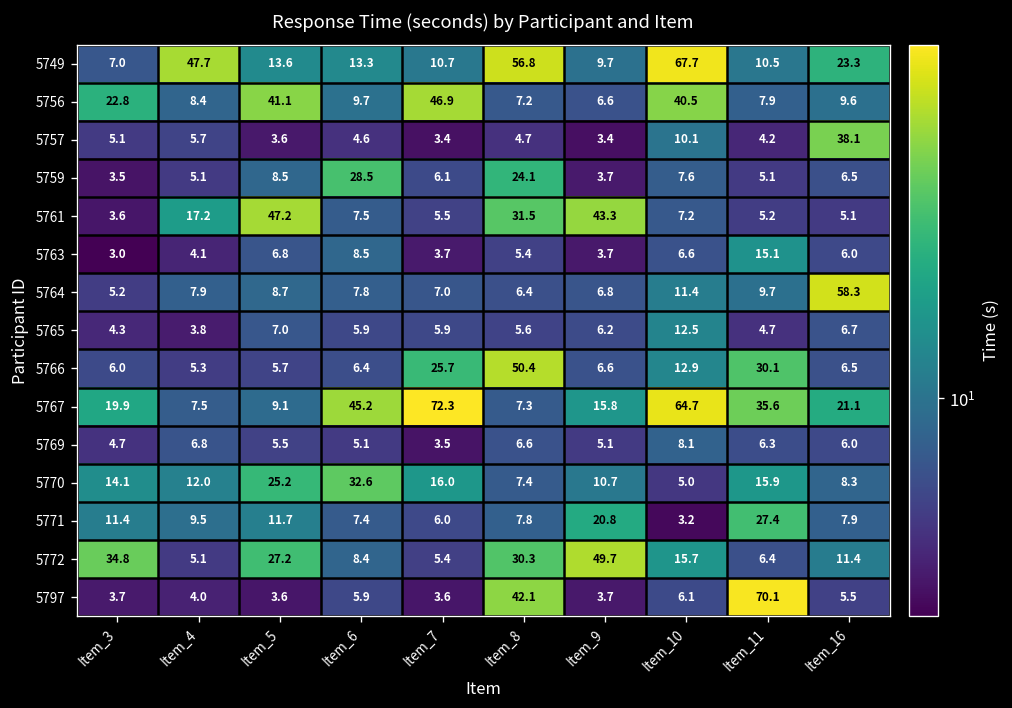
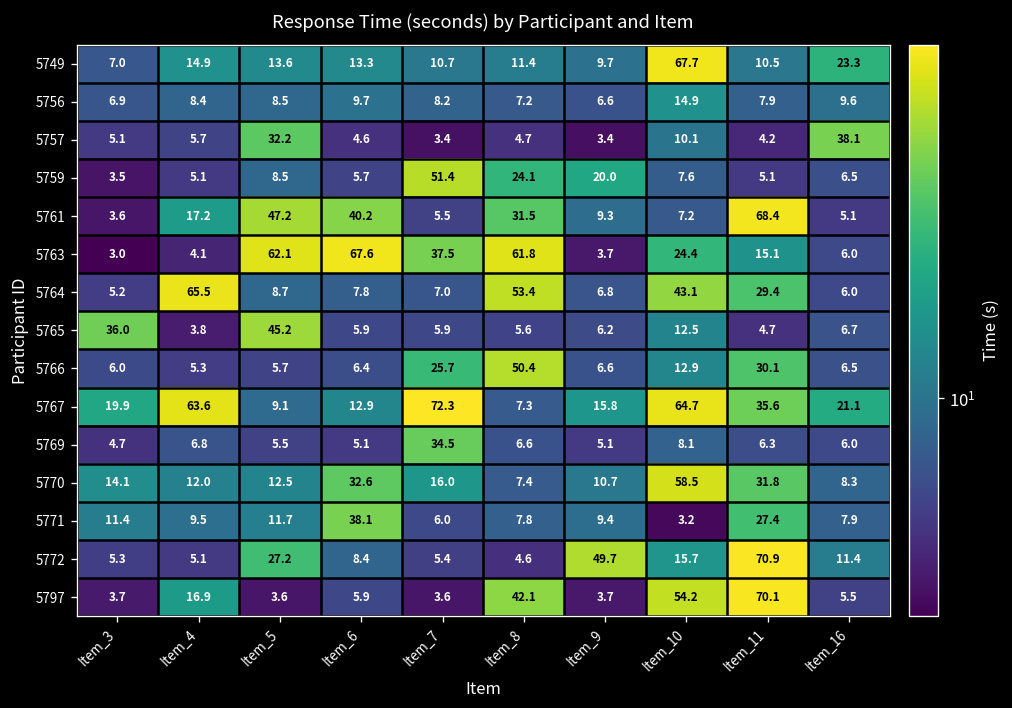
  {
    "5749": {
      "Item_3": 7.0,
-     "Item_4": 47.7,
+     "Item_4": 14.9,
      "Item_5": 13.6,
      "Item_6": 13.3,
      "Item_7": 10.7,
-     "Item_8": 56.8,
+     "Item_8": 11.4,
      "Item_9": 9.7,
      "Item_10": 67.7,
      "Item_11": 10.5,
      "Item_16": 23.3
    },
    "5756": {
-     "Item_3": 22.8,
+     "Item_3": 6.9,
      "Item_4": 8.4,
-     "Item_5": 41.1,
+     "Item_5": 8.5,
      "Item_6": 9.7,
-     "Item_7": 46.9,
+     "Item_7": 8.2,
      "Item_8": 7.2,
      "Item_9": 6.6,
-     "Item_10": 40.5,
+     "Item_10": 14.9,
      "Item_11": 7.9,
      "Item_16": 9.6
    },
    "5757": {
      "Item_3": 5.1,
      "Item_4": 5.7,
-     "Item_5": 3.6,
+     "Item_5": 32.2,
      "Item_6": 4.6,
      "Item_7": 3.4,
      "Item_8": 4.7,
      "Item_9": 3.4,
      "Item_10": 10.1,
      "Item_11": 4.2,
      "Item_16": 38.1
    },
    "5759": {
      "Item_3": 3.5,
      "Item_4": 5.1,
      "Item_5": 8.5,
-     "Item_6": 28.5,
-     "Item_7": 6.1,
+     "Item_6": 5.7,
+     "Item_7": 51.4,
      "Item_8": 24.1,
-     "Item_9": 3.7,
+     "Item_9": 20.0,
      "Item_10": 7.6,
      "Item_11": 5.1,
      "Item_16": 6.5
    },
    "5761": {
      "Item_3": 3.6,
      "Item_4": 17.2,
      "Item_5": 47.2,
-     "Item_6": 7.5,
+     "Item_6": 40.2,
      "Item_7": 5.5,
      "Item_8": 31.5,
-     "Item_9": 43.3,
+     "Item_9": 9.3,
      "Item_10": 7.2,
-     "Item_11": 5.2,
+     "Item_11": 68.4,
      "Item_16": 5.1
    },
    "5763": {
      "Item_3": 3.0,
      "Item_4": 4.1,
-     "Item_5": 6.8,
-     "Item_6": 8.5,
-     "Item_7": 3.7,
-     "Item_8": 5.4,
+     "Item_5": 62.1,
+     "Item_6": 67.6,
+     "Item_7": 37.5,
+     "Item_8": 61.8,
      "Item_9": 3.7,
-     "Item_10": 6.6,
+     "Item_10": 24.4,
      "Item_11": 15.1,
      "Item_16": 6.0
    },
    "5764": {
      "Item_3": 5.2,
-     "Item_4": 7.9,
+     "Item_4": 65.5,
      "Item_5": 8.7,
      "Item_6": 7.8,
      "Item_7": 7.0,
-     "Item_8": 6.4,
+     "Item_8": 53.4,
      "Item_9": 6.8,
-     "Item_10": 11.4,
-     "Item_11": 9.7,
-     "Item_16": 58.3
+     "Item_10": 43.1,
+     "Item_11": 29.4,
+     "Item_16": 6.0
    },
    "5765": {
-     "Item_3": 4.3,
+     "Item_3": 36.0,
      "Item_4": 3.8,
-     "Item_5": 7.0,
+     "Item_5": 45.2,
      "Item_6": 5.9,
      "Item_7": 5.9,
      "Item_8": 5.6,
      "Item_9": 6.2,
      "Item_10": 12.5,
      "Item_11": 4.7,
      "Item_16": 6.7
    },
    "5766": {
      "Item_3": 6.0,
      "Item_4": 5.3,
      "Item_5": 5.7,
      "Item_6": 6.4,
      "Item_7": 25.7,
      "Item_8": 50.4,
      "Item_9": 6.6,
      "Item_10": 12.9,
      "Item_11": 30.1,
      "Item_16": 6.5
    },
    "5767": {
      "Item_3": 19.9,
-     "Item_4": 7.5,
+     "Item_4": 63.6,
      "Item_5": 9.1,
-     "Item_6": 45.2,
+     "Item_6": 12.9,
      "Item_7": 72.3,
      "Item_8": 7.3,
      "Item_9": 15.8,
      "Item_10": 64.7,
      "Item_11": 35.6,
      "Item_16": 21.1
    },
    "5769": {
      "Item_3": 4.7,
      "Item_4": 6.8,
      "Item_5": 5.5,
      "Item_6": 5.1,
-     "Item_7": 3.5,
+     "Item_7": 34.5,
      "Item_8": 6.6,
      "Item_9": 5.1,
      "Item_10": 8.1,
      "Item_11": 6.3,
      "Item_16": 6.0
    },
    "5770": {
      "Item_3": 14.1,
      "Item_4": 12.0,
-     "Item_5": 25.2,
+     "Item_5": 12.5,
      "Item_6": 32.6,
      "Item_7": 16.0,
      "Item_8": 7.4,
      "Item_9": 10.7,
-     "Item_10": 5.0,
-     "Item_11": 15.9,
+     "Item_10": 58.5,
+     "Item_11": 31.8,
      "Item_16": 8.3
    },
    "5771": {
      "Item_3": 11.4,
      "Item_4": 9.5,
      "Item_5": 11.7,
-     "Item_6": 7.4,
+     "Item_6": 38.1,
      "Item_7": 6.0,
      "Item_8": 7.8,
-     "Item_9": 20.8,
+     "Item_9": 9.4,
      "Item_10": 3.2,
      "Item_11": 27.4,
      "Item_16": 7.9
    },
    "5772": {
-     "Item_3": 34.8,
+     "Item_3": 5.3,
      "Item_4": 5.1,
      "Item_5": 27.2,
      "Item_6": 8.4,
      "Item_7": 5.4,
-     "Item_8": 30.3,
+     "Item_8": 4.6,
      "Item_9": 49.7,
      "Item_10": 15.7,
-     "Item_11": 6.4,
+     "Item_11": 70.9,
      "Item_16": 11.4
    },
    "5797": {
      "Item_3": 3.7,
-     "Item_4": 4.0,
+     "Item_4": 16.9,
      "Item_5": 3.6,
      "Item_6": 5.9,
      "Item_7": 3.6,
      "Item_8": 42.1,
      "Item_9": 3.7,
-     "Item_10": 6.1,
+     "Item_10": 54.2,
      "Item_11": 70.1,
      "Item_16": 5.5
    }
  }
